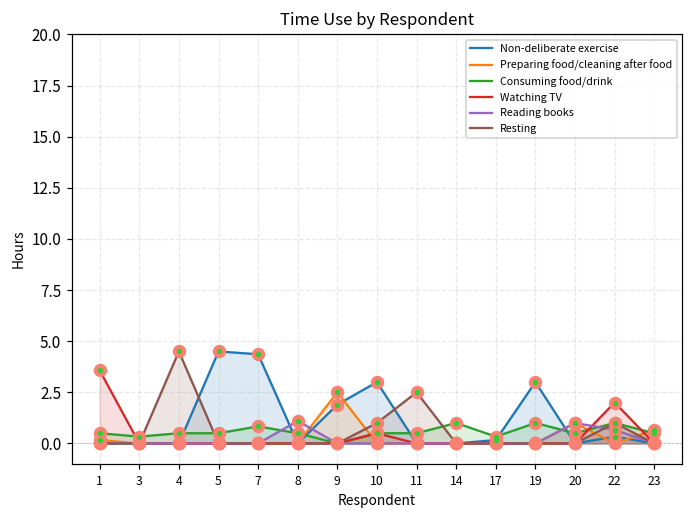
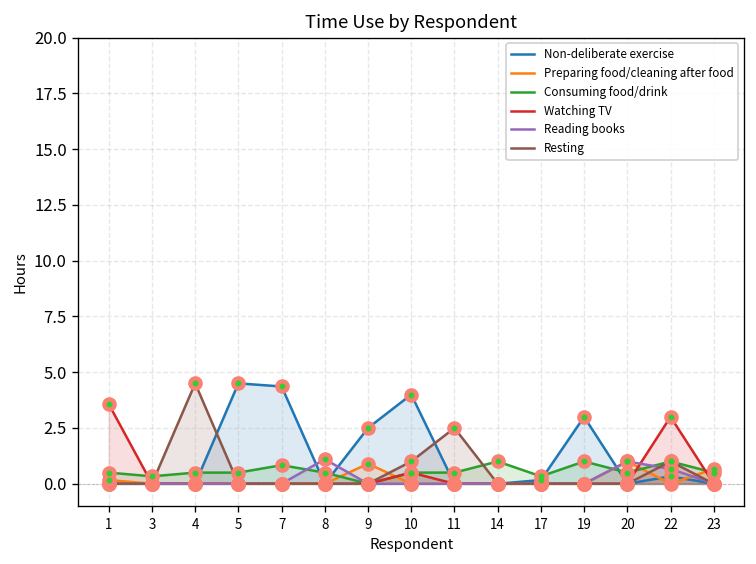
  {
    "Non-deliberate exercise": {
-     "9": 1.9,
-     "10": 3
+     "9": 2.5,
+     "10": 4
    },
    "Preparing food/cleaning after food": {
-     "9": 2.5,
+     "9": 0.9,
      "22": 0.0
    },
    "Watching TV": {
-     "22": 2
+     "22": 3
    }
  }
